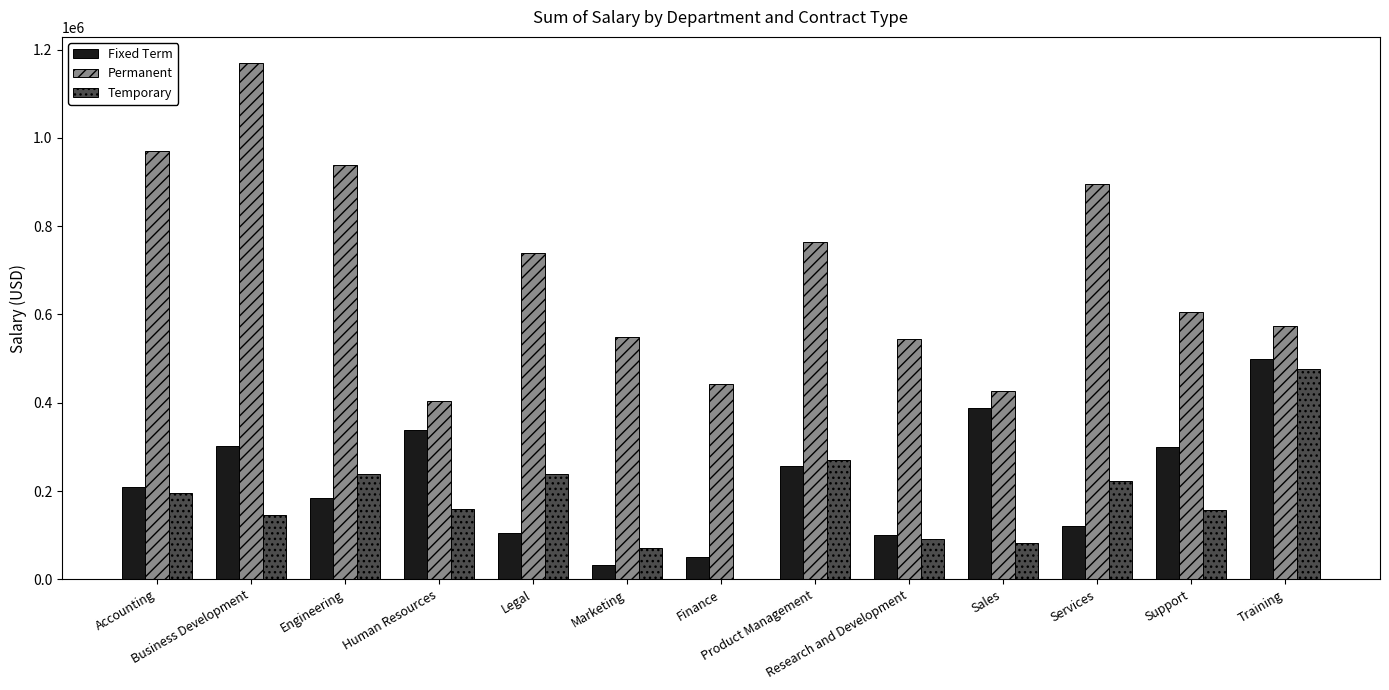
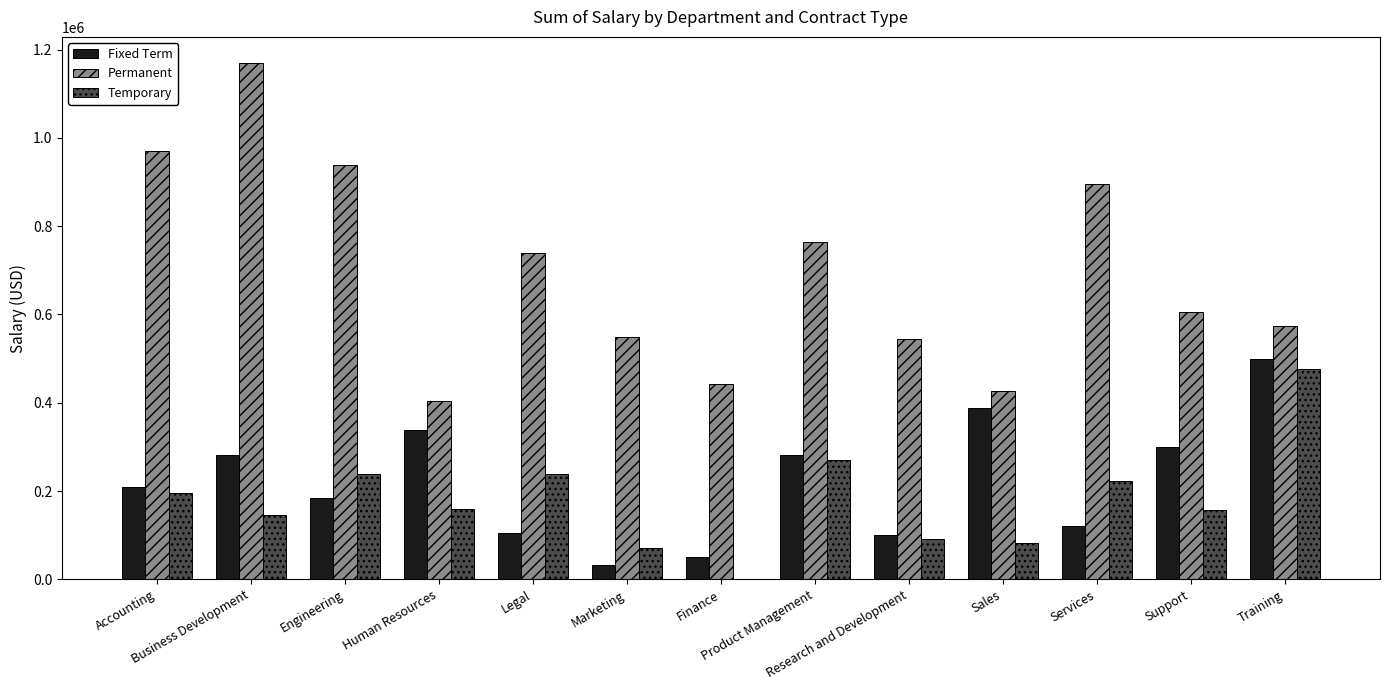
  {
    "Fixed Term": {
      "Accounting": 210000,
-     "Business Development": 300000,
+     "Business Development": 280000,
      "Engineering": 180000,
      "Human Resources": 340000,
      "Legal": 100000,
      "Marketing": 30000,
      "Finance": 50000,
-     "Product Management": 260000,
+     "Product Management": 280000,
      "Research and Development": 100000,
      "Sales": 390000,
      "Services": 120000,
      "Support": 300000,
      "Training": 500000
    },
    "Permanent": {
      "Accounting": 970000,
      "Business Development": 1170000,
      "Engineering": 940000,
      "Human Resources": 400000,
      "Legal": 740000,
      "Marketing": 550000,
      "Finance": 440000,
      "Product Management": 760000,
      "Research and Development": 540000,
      "Sales": 430000,
      "Services": 900000,
      "Support": 610000,
      "Training": 570000
    },
    "Temporary": {
      "Accounting": 200000,
      "Business Development": 150000,
      "Engineering": 240000,
      "Human Resources": 160000,
      "Legal": 240000,
      "Marketing": 70000,
      "Finance": 0,
      "Product Management": 270000,
      "Research and Development": 90000,
      "Sales": 80000,
      "Services": 220000,
      "Support": 160000,
      "Training": 480000
    }
  }
